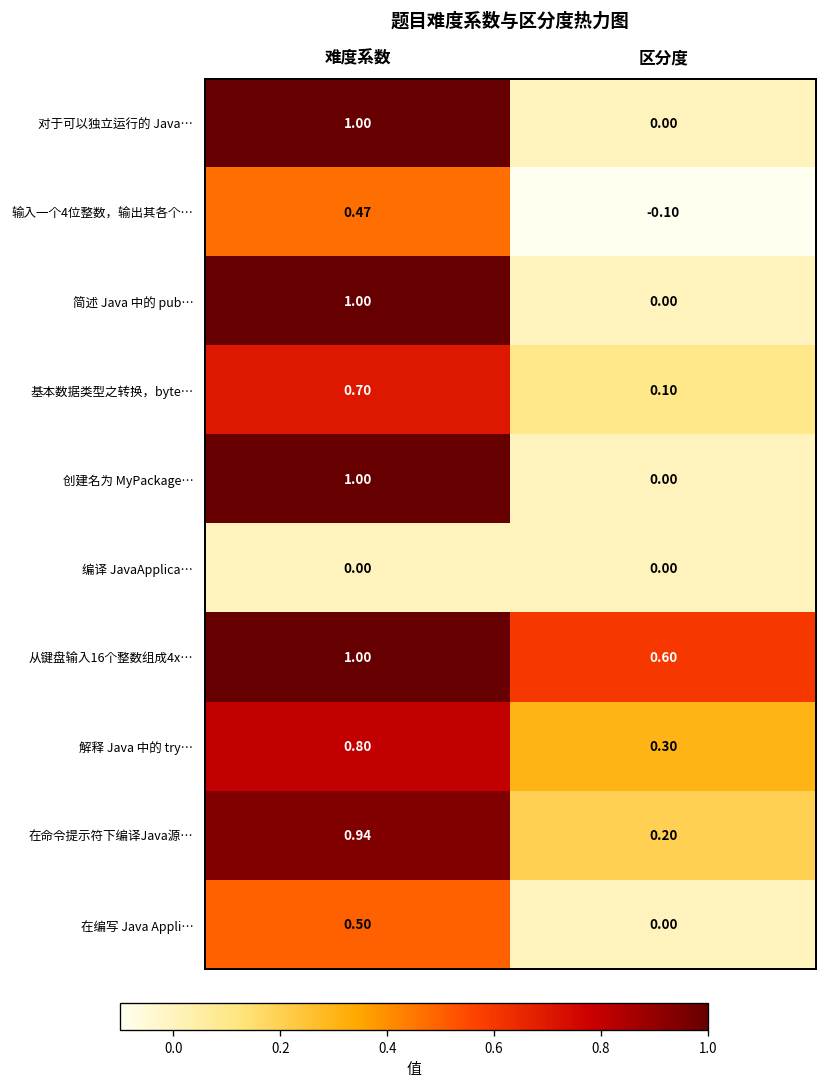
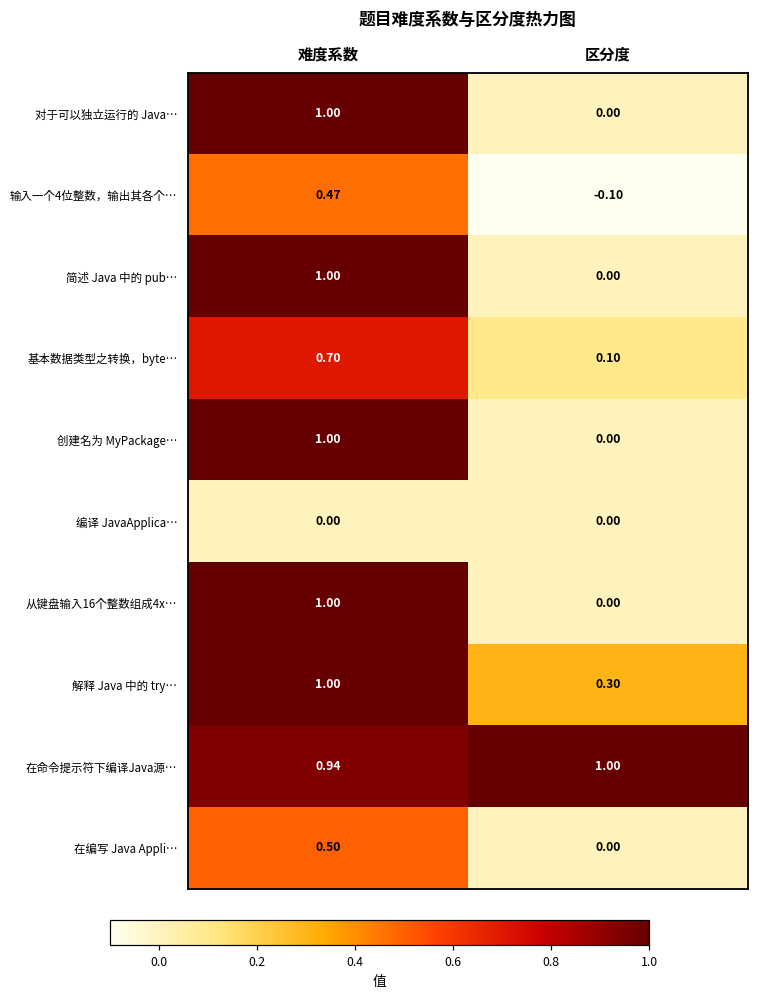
  {
    "对于可以独立运行的 Java…": {
      "难度系数": 1.00,
      "区分度": 0.00
    },
    "输入一个4位整数，输出其各个…": {
      "难度系数": 0.47,
      "区分度": -0.10
    },
    "简述 Java 中的 pub…": {
      "难度系数": 1.00,
      "区分度": 0.00
    },
    "基本数据类型之转换，byte…": {
      "难度系数": 0.70,
      "区分度": 0.10
    },
    "创建名为 MyPackage…": {
      "难度系数": 1.00,
      "区分度": 0.00
    },
    "编译 JavaApplica…": {
      "难度系数": 0.00,
      "区分度": 0.00
    },
    "从键盘输入16个整数组成4x…": {
      "难度系数": 1.00,
-     "区分度": 0.60
+     "区分度": 0.00
    },
    "解释 Java 中的 try…": {
-     "难度系数": 0.80,
+     "难度系数": 1.00,
      "区分度": 0.30
    },
    "在命令提示符下编译Java源…": {
      "难度系数": 0.94,
-     "区分度": 0.20
+     "区分度": 1.00
    },
    "在编写 Java Appli…": {
      "难度系数": 0.50,
      "区分度": 0.00
    }
  }
